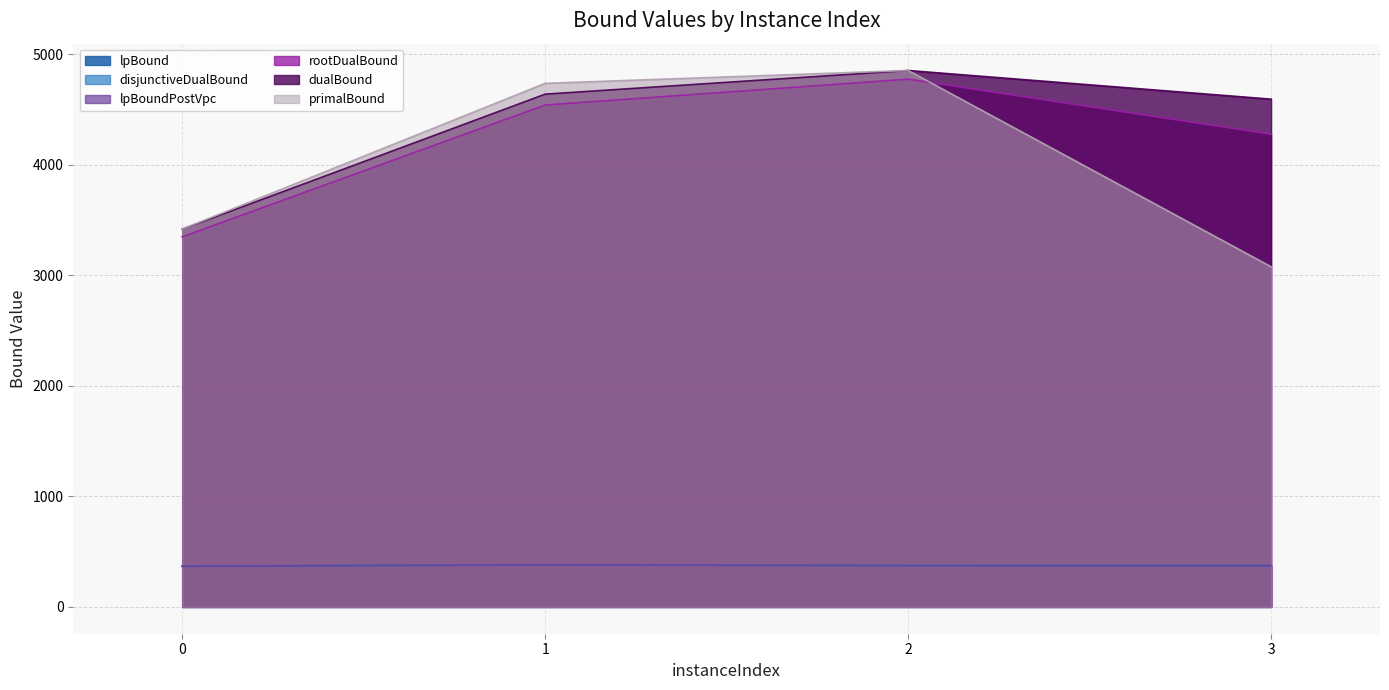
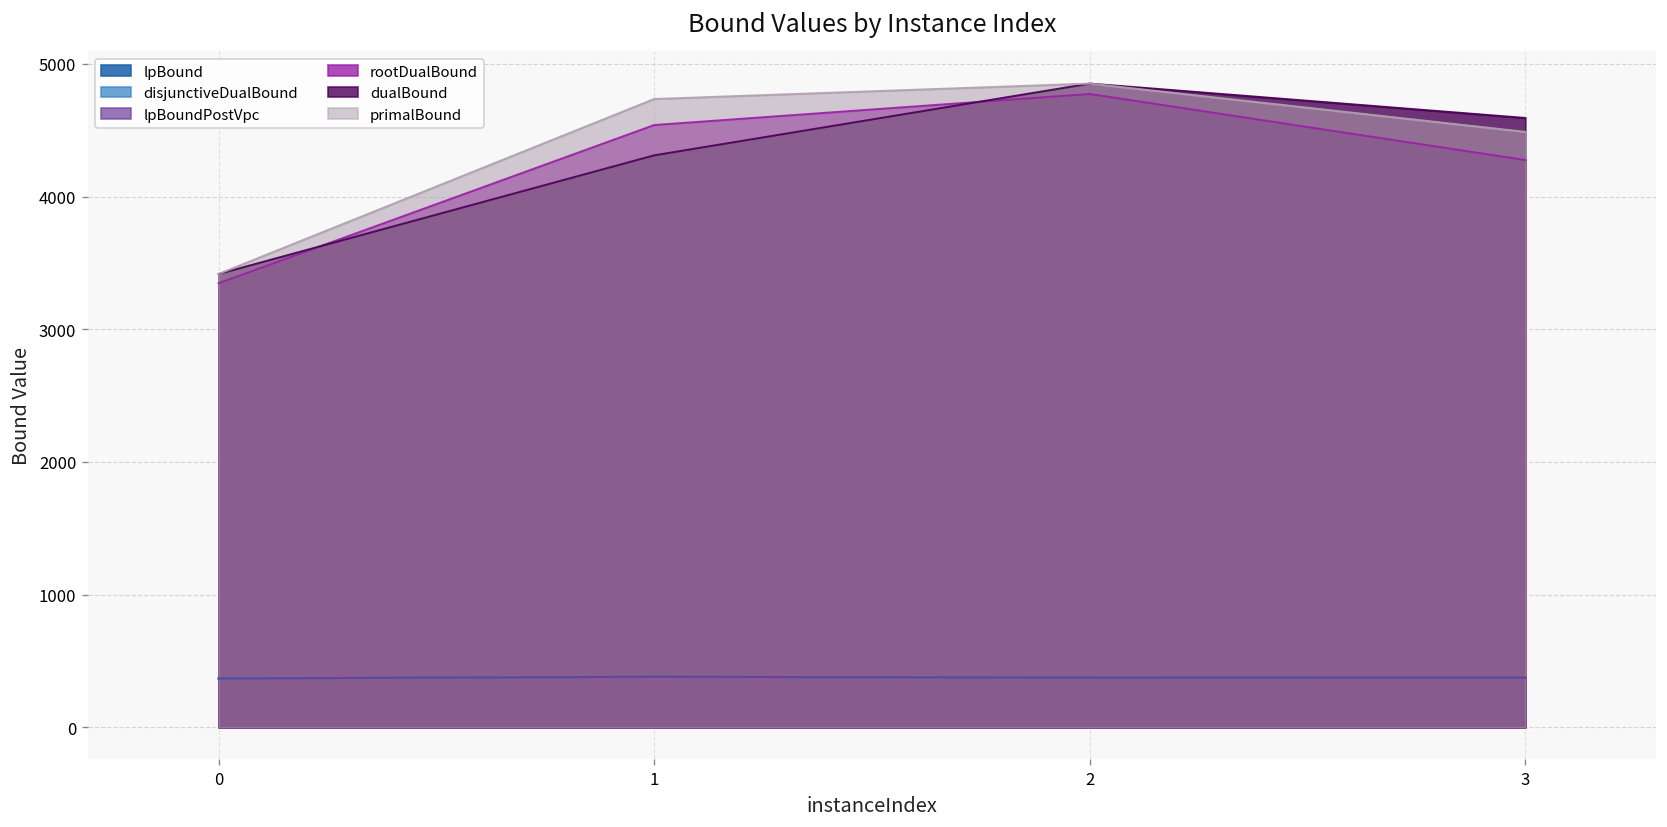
  {
    "dualBound": {
-     "1": 4640,
+     "1": 4310,
      "3": 4590
    },
    "primalBound": {
      "1": 4740,
-     "3": 3080
+     "3": 4490
    }
  }
